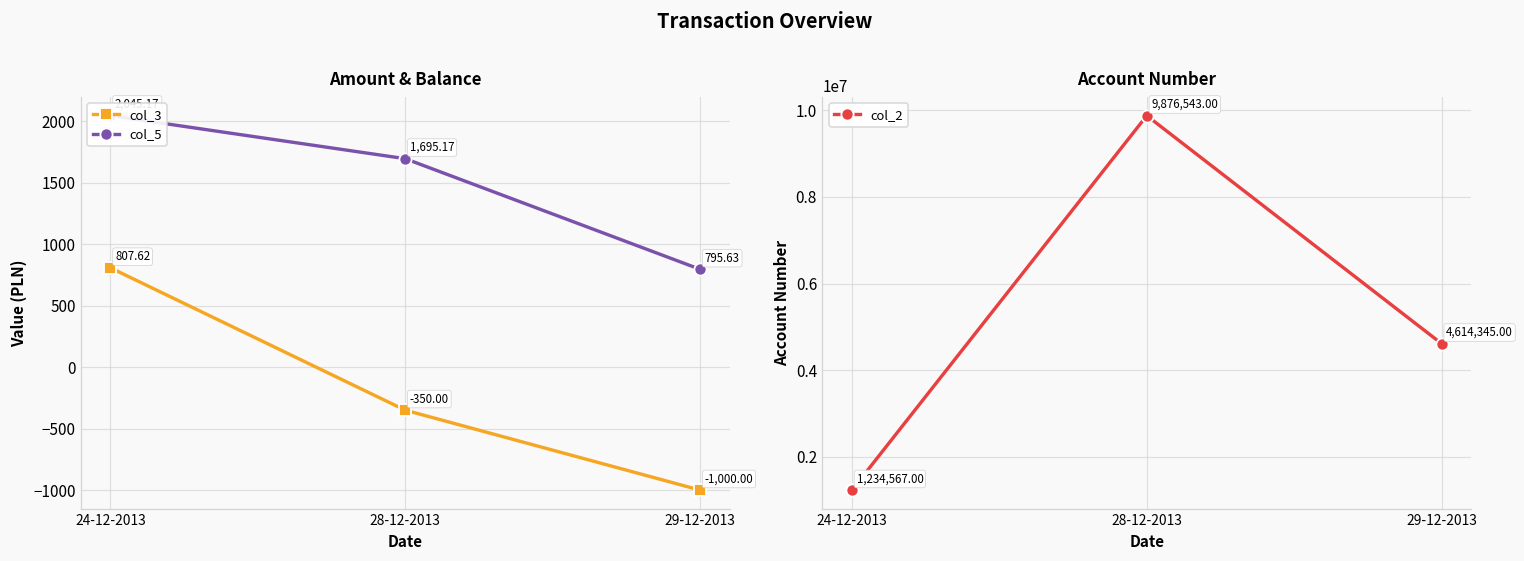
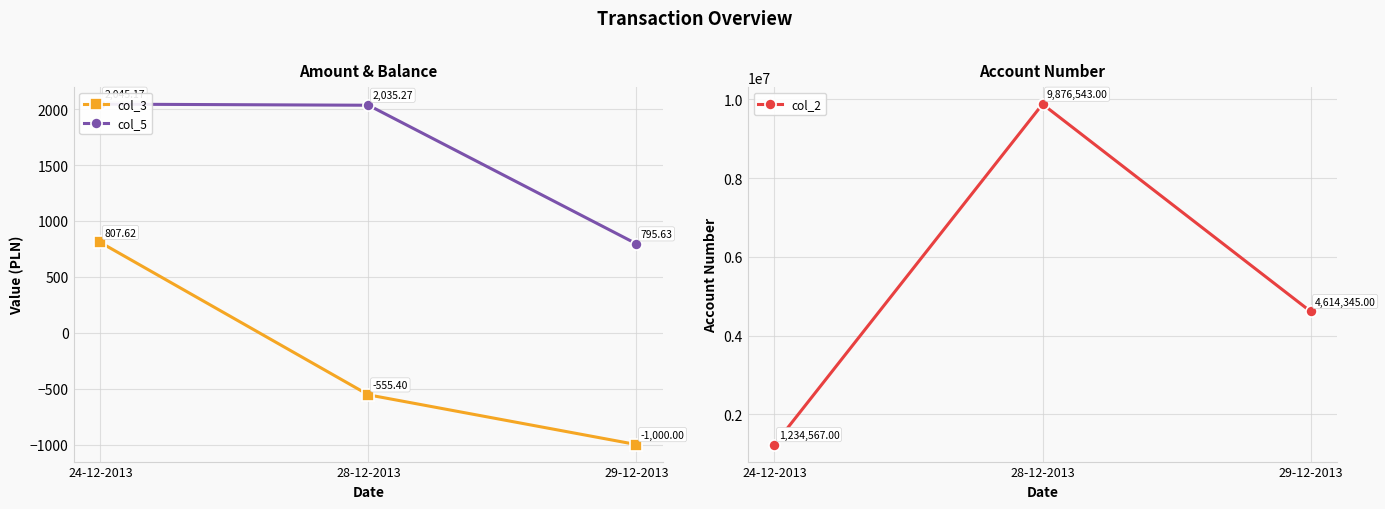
  {
    "Amount & Balance": {
      "col_3": {
-       "28-12-2013": "-350.00"
+       "28-12-2013": "-555.40"
      },
      "col_5": {
-       "28-12-2013": "1,695.17"
+       "28-12-2013": "2,035.27"
      }
    }
  }
